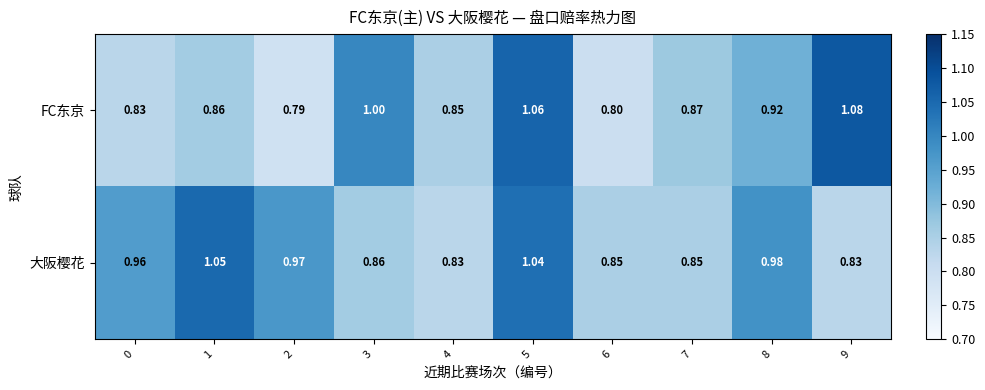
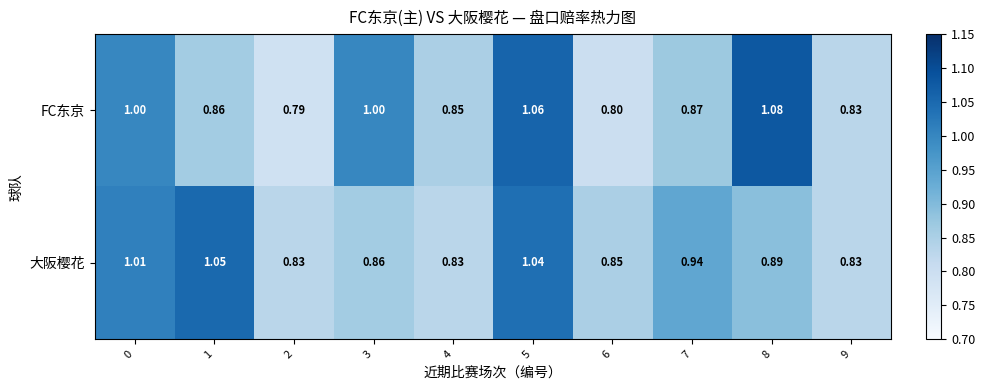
  {
    "FC东京": {
-     "0": 0.83,
+     "0": 1.00,
      "1": 0.86,
      "2": 0.79,
      "3": 1.00,
      "4": 0.85,
      "5": 1.06,
      "6": 0.80,
      "7": 0.87,
-     "8": 0.92,
-     "9": 1.08
+     "8": 1.08,
+     "9": 0.83
    },
    "大阪樱花": {
-     "0": 0.96,
+     "0": 1.01,
      "1": 1.05,
-     "2": 0.97,
+     "2": 0.83,
      "3": 0.86,
      "4": 0.83,
      "5": 1.04,
      "6": 0.85,
-     "7": 0.85,
-     "8": 0.98,
+     "7": 0.94,
+     "8": 0.89,
      "9": 0.83
    }
  }
